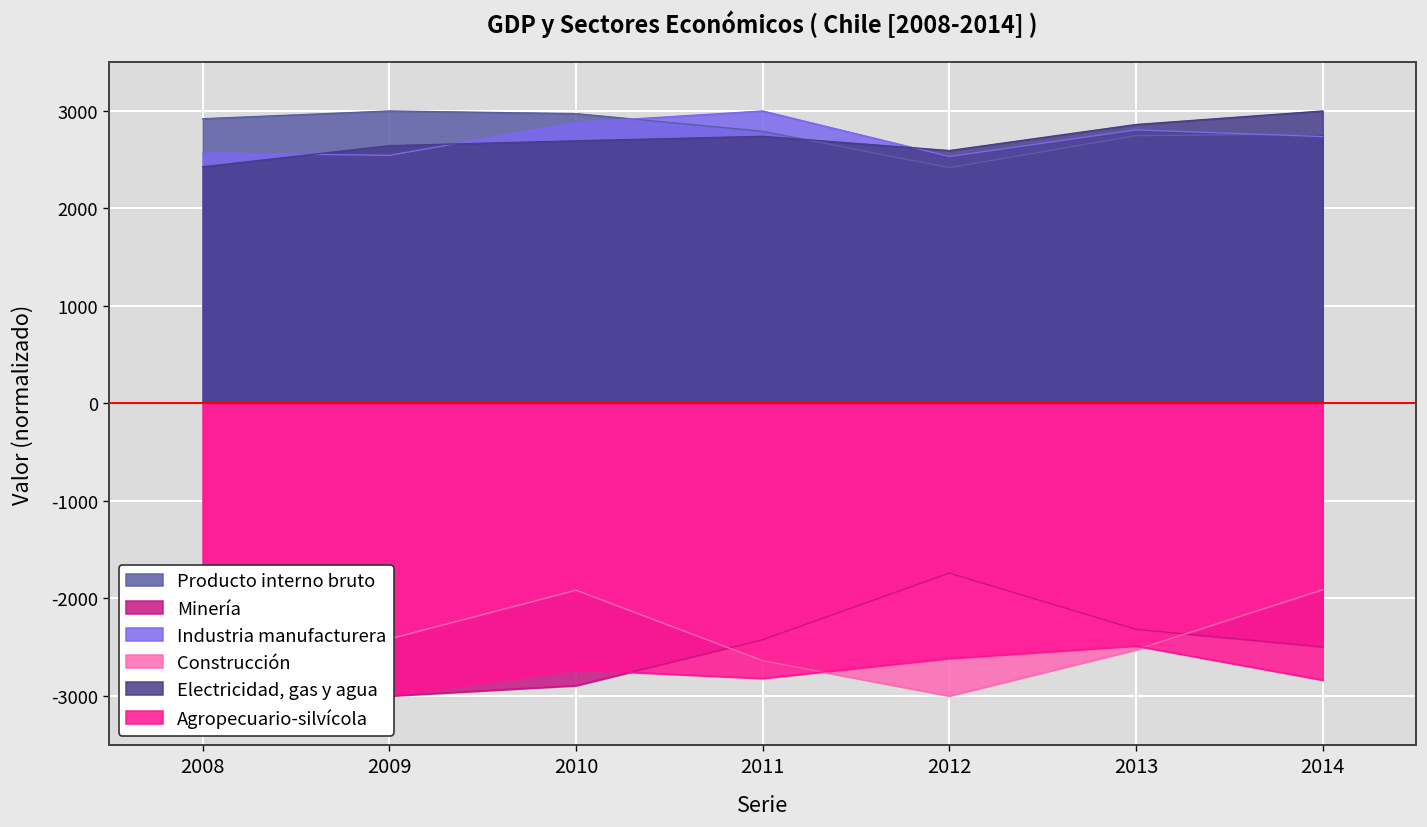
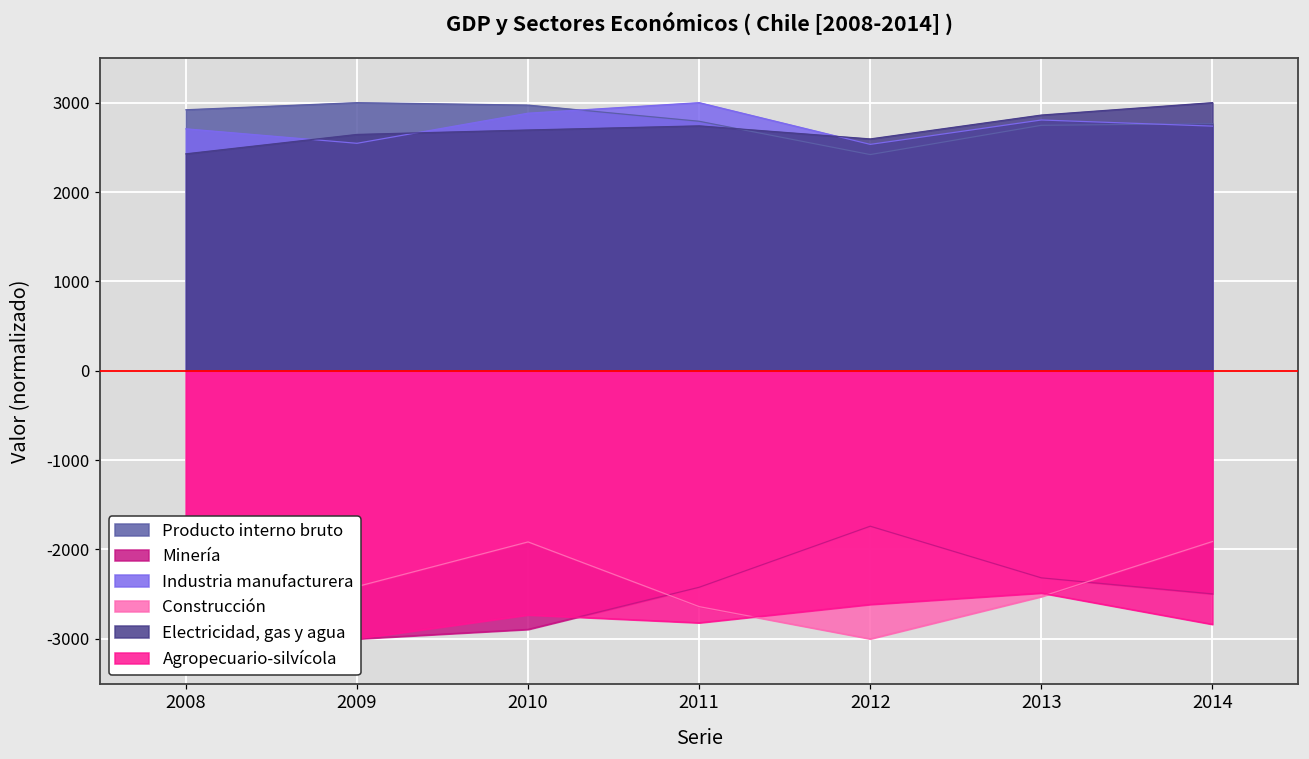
  {
    "Industria manufacturera": {
-     "2008": 2600,
+     "2008": 2700,
      "2009": 2500,
      "2010": 2900,
      "2011": 3000,
      "2012": 2500,
      "2013": 2800
    }
  }
